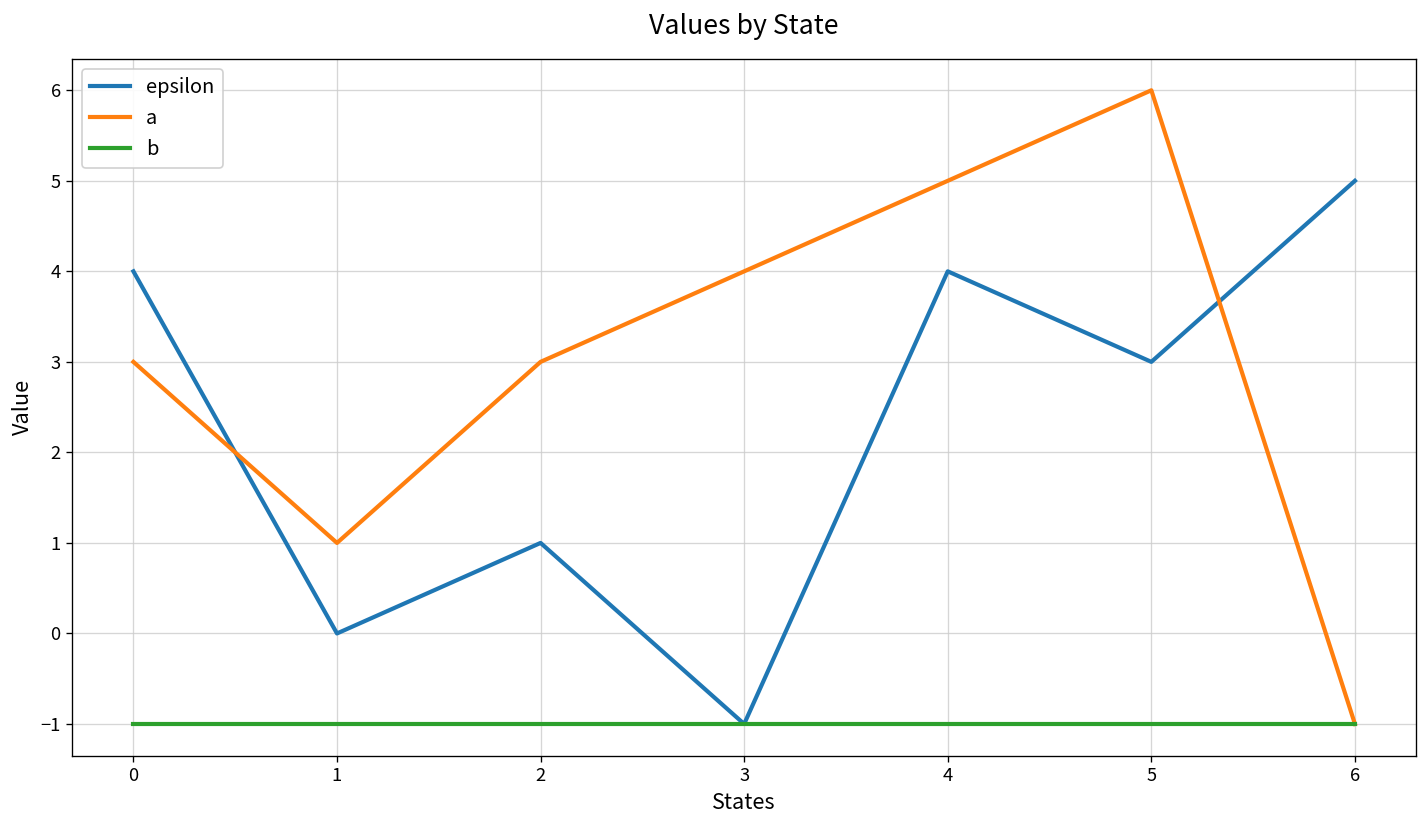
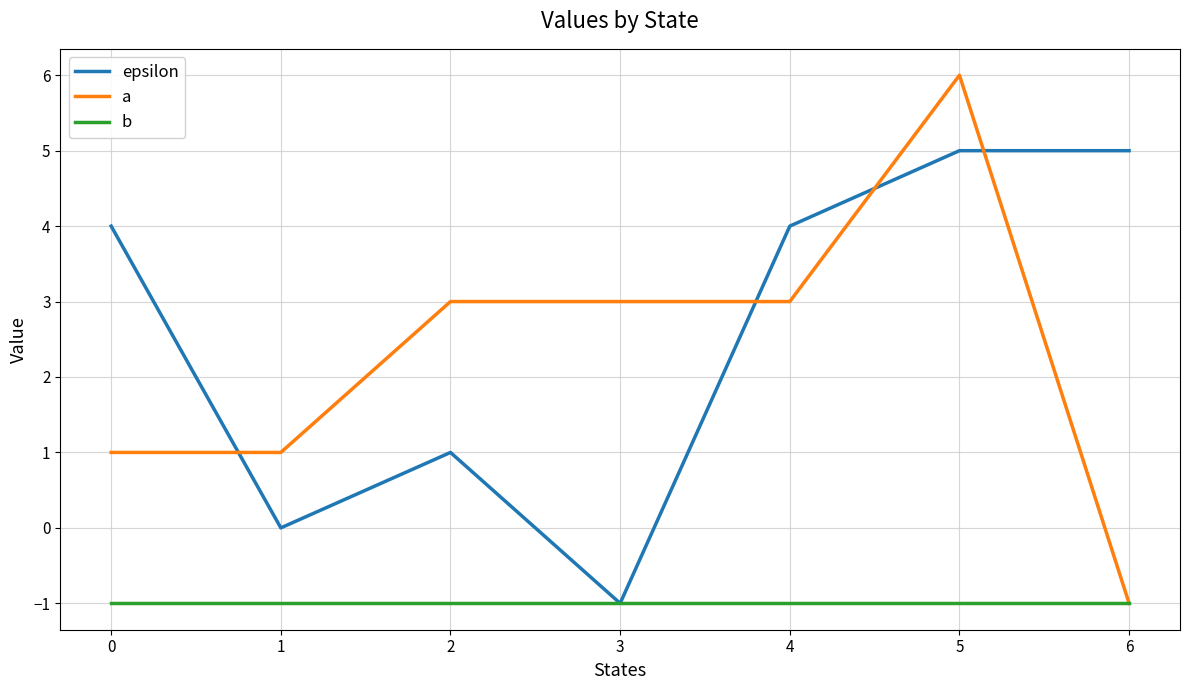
  {
    "epsilon": {
      "0": 4,
      "1": 0,
      "2": 1,
      "4": 4,
-     "5": 3,
+     "5": 5,
      "6": 5
    },
    "a": {
-     "0": 3,
+     "0": 1,
      "1": 1,
      "2": 3,
-     "3": 4,
-     "4": 5,
+     "3": 3,
+     "4": 3,
      "5": 6
    },
    "b": {
      "0": -1,
      "1": -1,
      "2": -1,
      "4": -1,
      "5": -1
    }
  }
